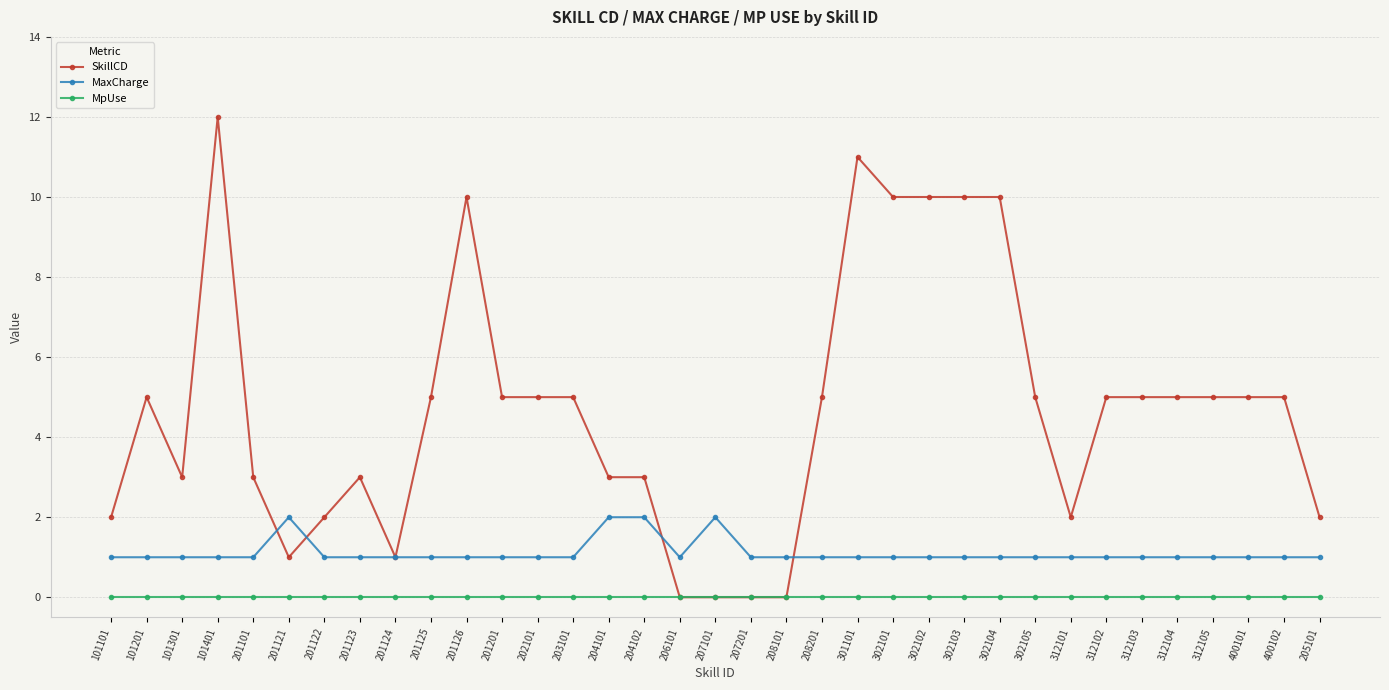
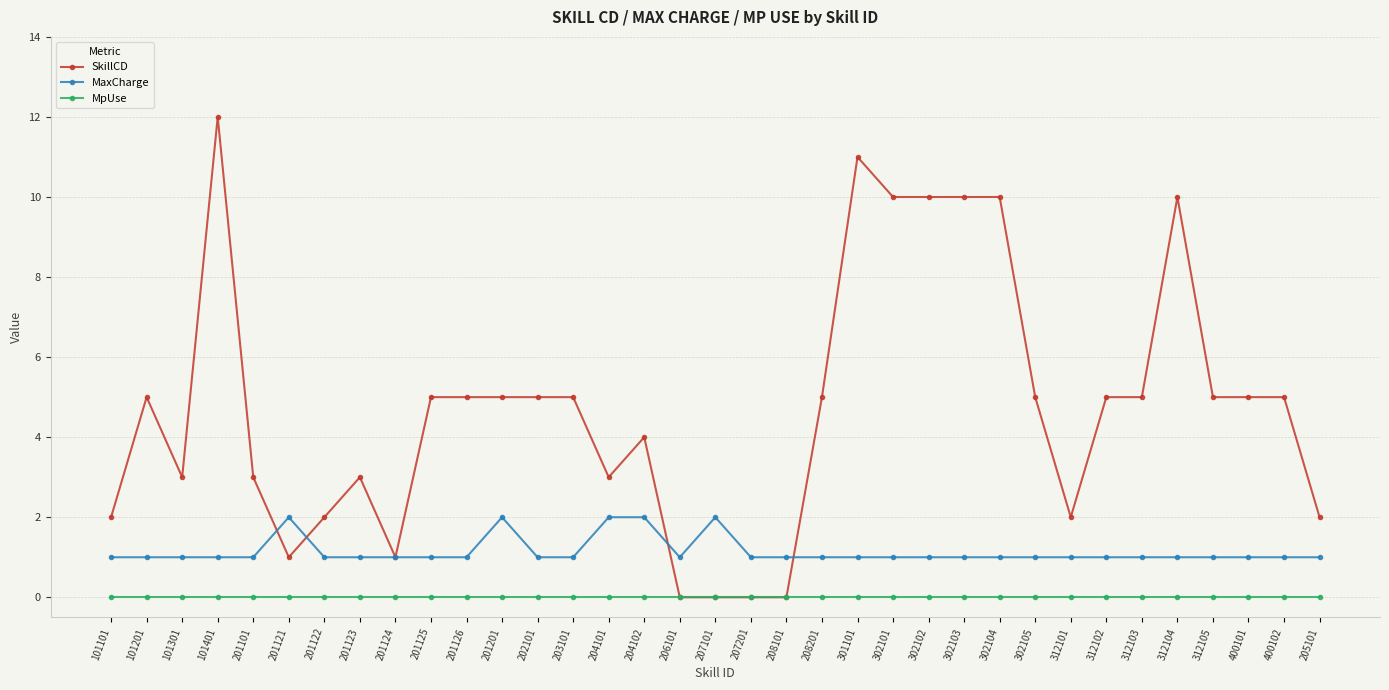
  {
    "SkillCD": {
      "101101": 2,
      "101201": 5,
      "101301": 3,
      "101401": 12,
      "201101": 3,
      "201121": 1,
      "201122": 2,
      "201123": 3,
      "201125": 5,
-     "201126": 10,
+     "201126": 5,
      "201201": 5,
      "202101": 5,
      "203101": 5,
      "204101": 3,
-     "204102": 3,
+     "204102": 4,
      "208201": 5,
      "301101": 11,
      "302101": 10,
      "302102": 10,
      "302103": 10,
      "302104": 10,
      "302105": 5,
      "312101": 2,
      "312102": 5,
      "312103": 5,
-     "312104": 5,
+     "312104": 10,
      "312105": 5,
      "400101": 5,
      "400102": 5,
      "205101": 2
    },
    "MaxCharge": {
      "101101": 1,
      "101201": 1,
      "101301": 1,
      "101401": 1,
      "201101": 1,
      "201121": 2,
      "201122": 1,
      "201123": 1,
      "201125": 1,
      "201126": 1,
-     "201201": 1,
+     "201201": 2,
      "202101": 1,
      "203101": 1,
      "204101": 2,
      "204102": 2,
      "206101": 1,
      "207101": 2,
      "207201": 1,
      "208101": 1,
      "208201": 1,
      "301101": 1,
      "302101": 1,
      "302102": 1,
      "302103": 1,
      "302104": 1,
      "302105": 1,
      "312101": 1,
      "312102": 1,
      "312103": 1,
      "312104": 1,
      "312105": 1,
      "400101": 1,
      "400102": 1,
      "205101": 1
    },
    "MpUse": {
      "101101": 0,
      "101201": 0,
      "101301": 0,
      "101401": 0,
      "201101": 0,
      "201121": 0,
      "201122": 0,
      "201123": 0,
      "201124": 0,
      "201125": 0,
      "201126": 0,
      "201201": 0,
      "202101": 0,
      "203101": 0,
      "204101": 0,
      "204102": 0,
      "208201": 0,
      "301101": 0,
      "302101": 0,
      "302102": 0,
      "302103": 0,
      "302104": 0,
      "302105": 0,
      "312101": 0,
      "312102": 0,
      "312103": 0,
      "312104": 0,
      "312105": 0,
      "400101": 0,
      "400102": 0,
      "205101": 0
    }
  }
